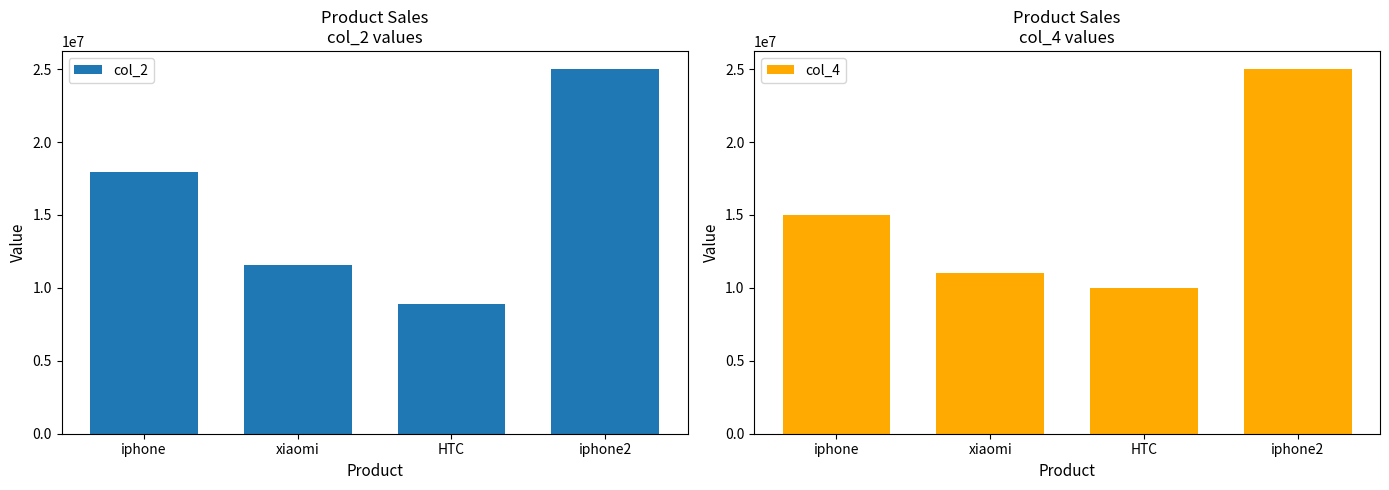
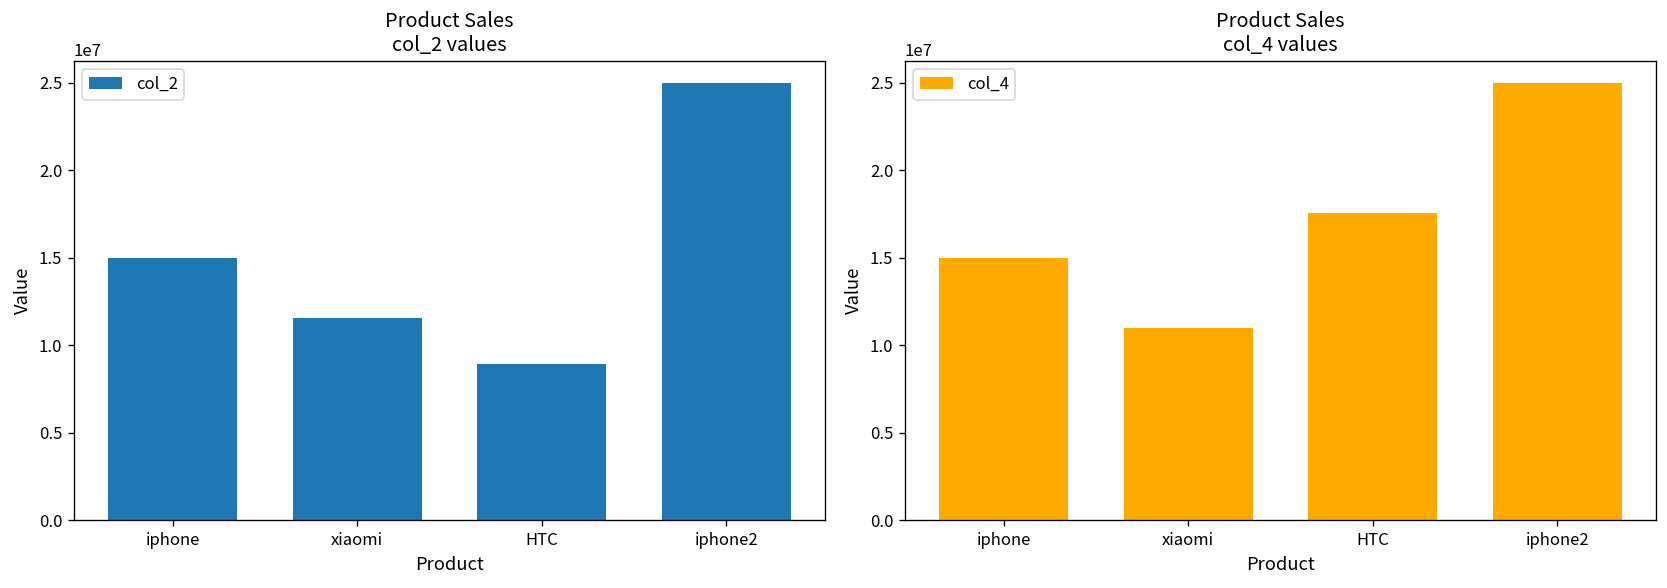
  {
    "Product Sales col_2 values": {
-     "iphone": 18000000,
+     "iphone": 15000000,
      "xiaomi": 11600000,
      "HTC": 8900000,
      "iphone2": 25000000
    },
    "Product Sales col_4 values": {
      "iphone": 15000000,
      "xiaomi": 11000000,
-     "HTC": 10000000,
+     "HTC": 17500000,
      "iphone2": 25000000
    }
  }
